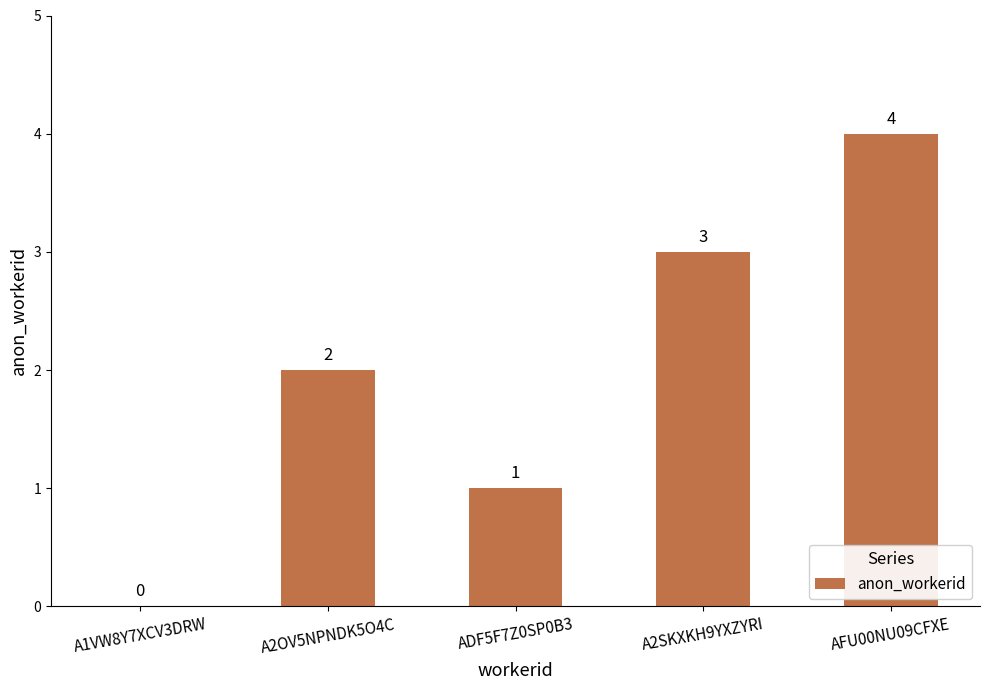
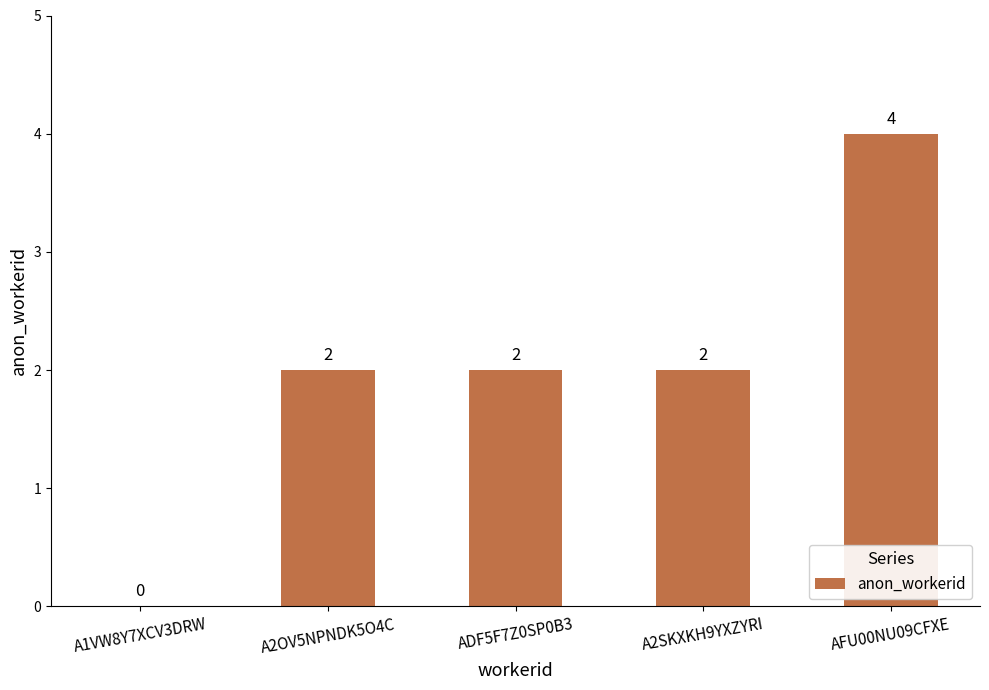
  {
    "A1VW8Y7XCV3DRW": 0,
    "A2OV5NPNDK5O4C": 2,
-   "ADF5F7Z0SP0B3": 1,
-   "A2SKXKH9YXZYRI": 3,
+   "ADF5F7Z0SP0B3": 2,
+   "A2SKXKH9YXZYRI": 2,
    "AFU00NU09CFXE": 4
  }
